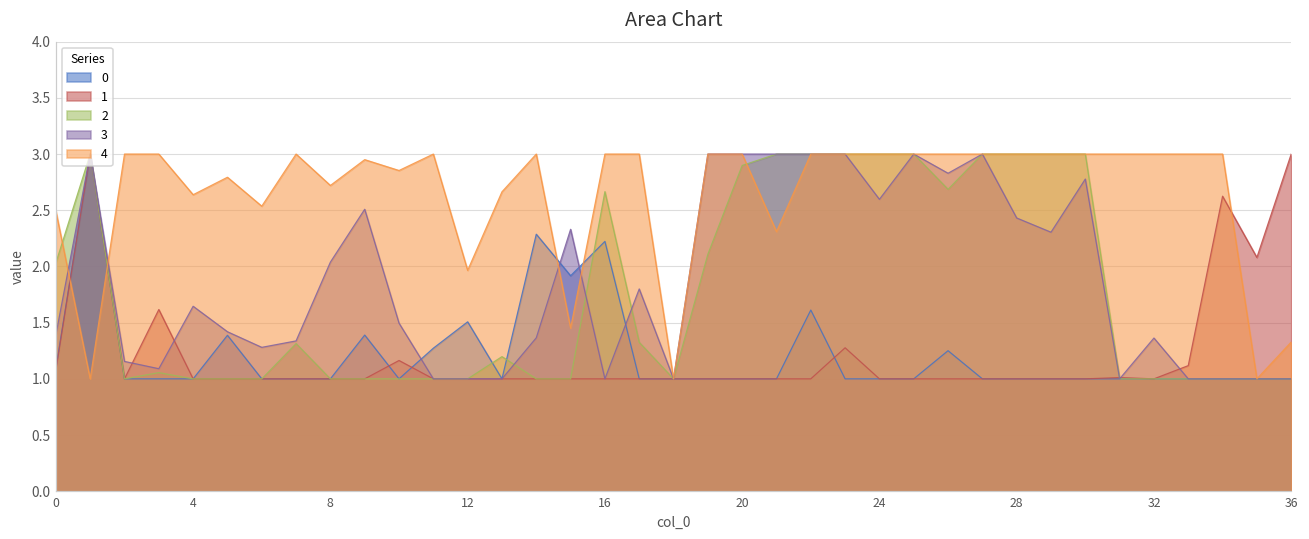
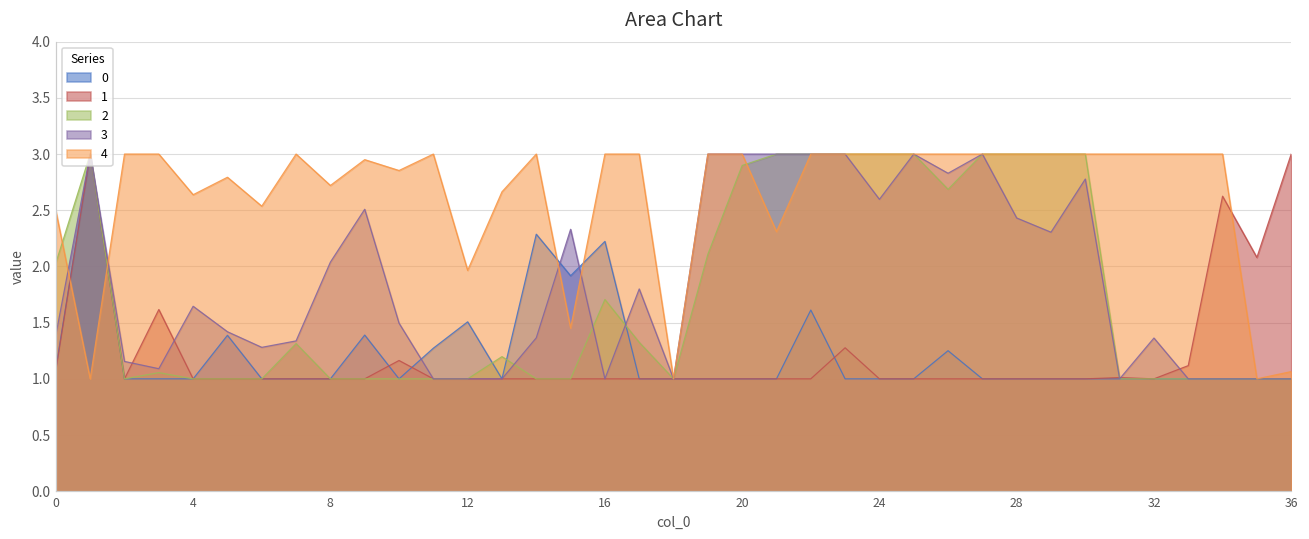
  {
    "1": {
      "36": 3.00
    },
    "2": {
      "0": 2.03,
-     "16": 2.67,
+     "16": 1.71,
      "20": 2.90
    },
    "4": {
      "0": 2.49,
      "4": 2.64,
      "8": 2.72,
      "12": 1.97,
      "16": 3.00,
      "32": 3.00,
-     "36": 1.33
+     "36": 1.06
    }
  }
